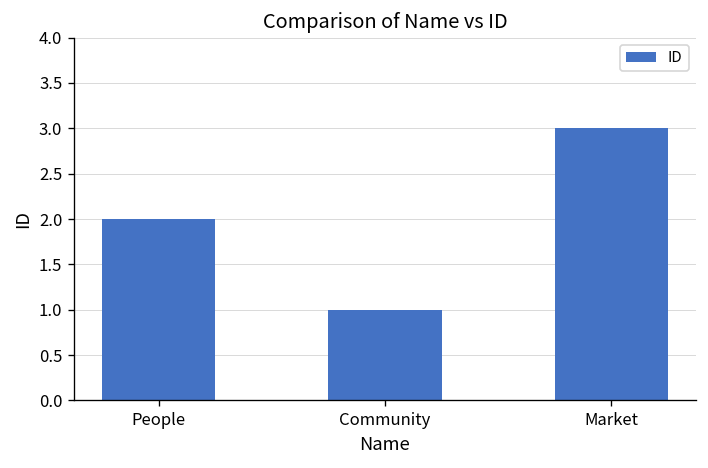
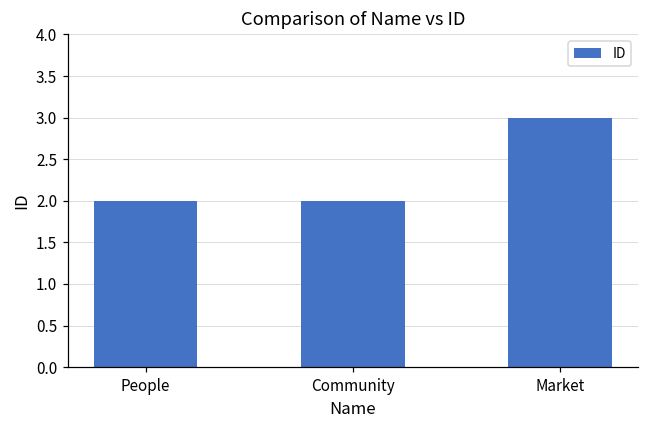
  {
    "People": 2,
-   "Community": 1,
+   "Community": 2,
    "Market": 3
  }
